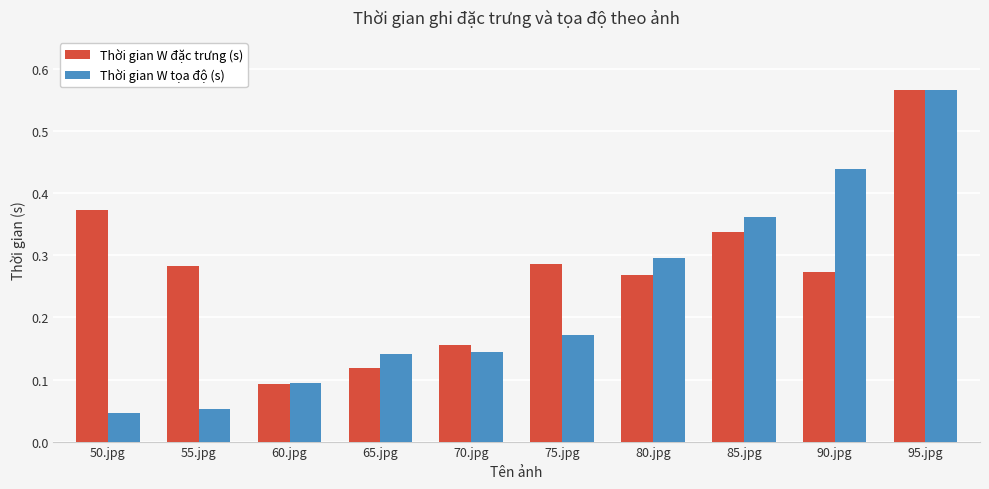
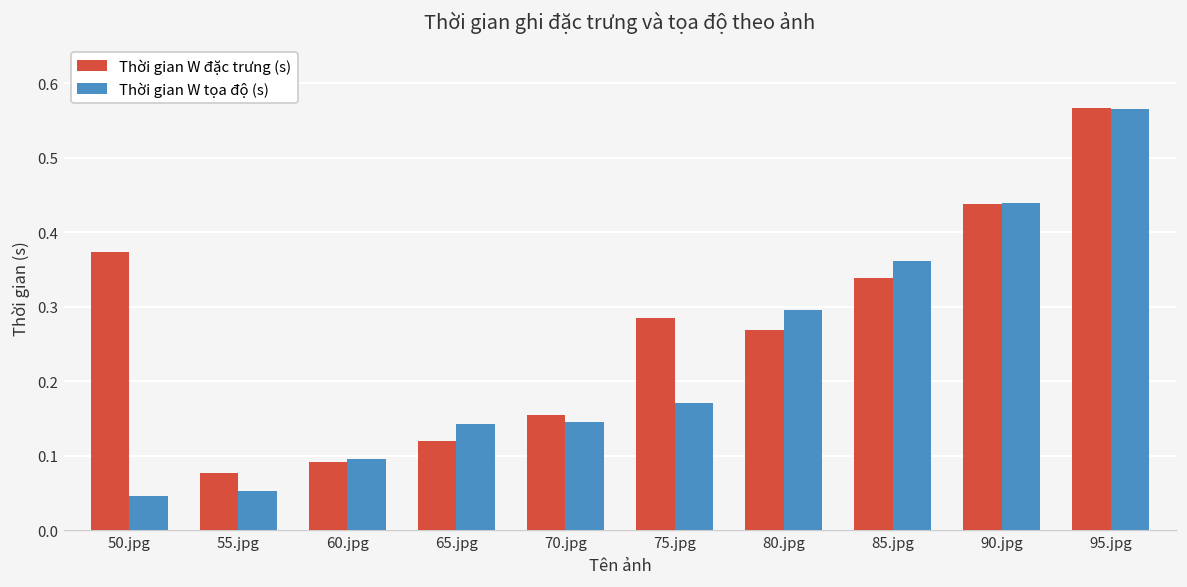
  {
    "Thời gian W đặc trưng (s)": {
      "50.jpg": 0.37,
-     "55.jpg": 0.28,
+     "55.jpg": 0.08,
      "60.jpg": 0.09,
      "65.jpg": 0.12,
      "70.jpg": 0.16,
      "75.jpg": 0.29,
      "80.jpg": 0.27,
      "85.jpg": 0.34,
-     "90.jpg": 0.27,
+     "90.jpg": 0.44,
      "95.jpg": 0.57
    },
    "Thời gian W tọa độ (s)": {
      "50.jpg": 0.05,
      "55.jpg": 0.05,
      "60.jpg": 0.10,
      "65.jpg": 0.14,
      "70.jpg": 0.14,
      "75.jpg": 0.17,
      "80.jpg": 0.30,
      "85.jpg": 0.36,
      "90.jpg": 0.44,
      "95.jpg": 0.57
    }
  }
